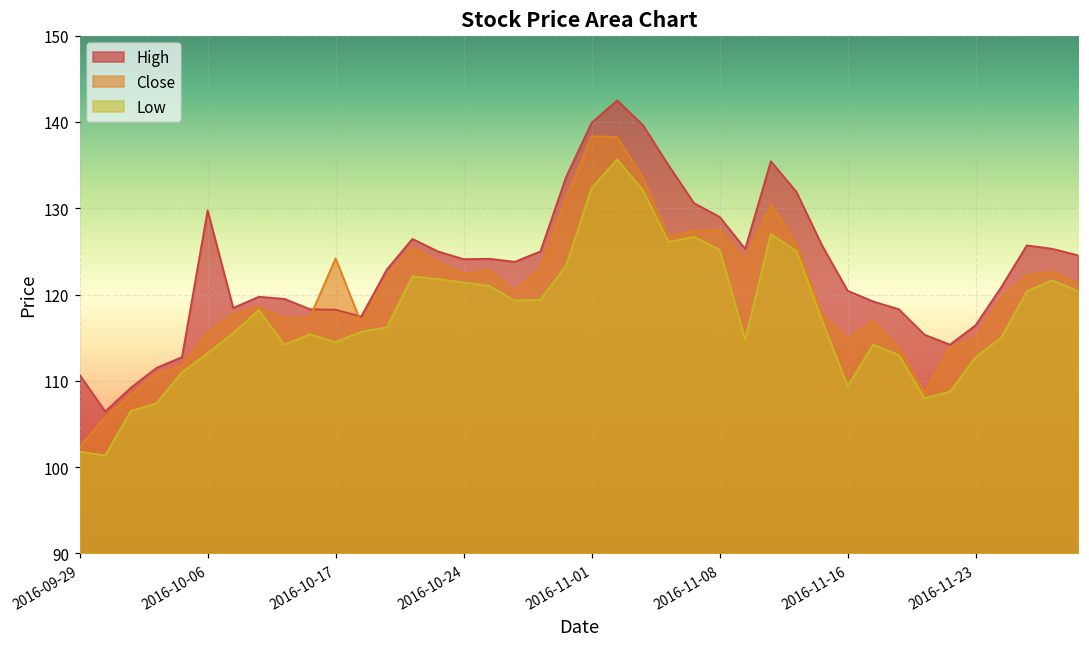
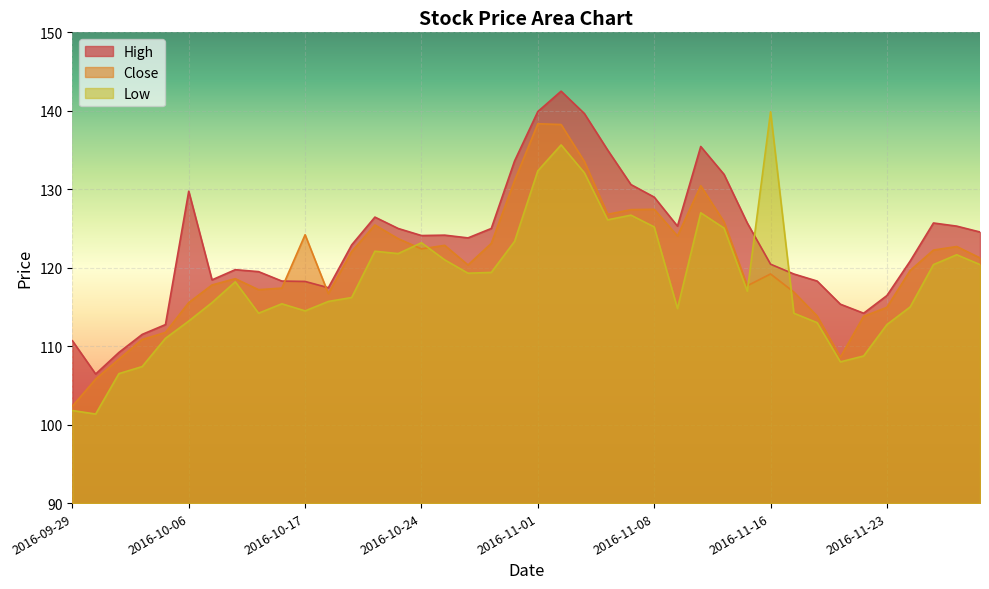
  {
    "High": {
      "2016-09-29": 111,
      "2016-10-06": 130,
      "2016-10-17": 118,
      "2016-10-24": 124,
      "2016-11-01": 140,
      "2016-11-08": 129,
      "2016-11-16": 120,
      "2016-11-23": 116
    },
    "Close": {
      "2016-09-29": 102,
      "2016-10-06": 116,
      "2016-10-17": 124,
      "2016-10-24": 122,
      "2016-11-01": 138,
      "2016-11-08": 127,
-     "2016-11-16": 115,
+     "2016-11-16": 119,
      "2016-11-23": 115
    },
    "Low": {
      "2016-09-29": 102,
      "2016-10-06": 113,
      "2016-10-17": 115,
-     "2016-10-24": 121,
+     "2016-10-24": 123,
      "2016-11-01": 132,
      "2016-11-08": 125,
-     "2016-11-16": 109,
+     "2016-11-16": 140,
      "2016-11-23": 113
    }
  }
